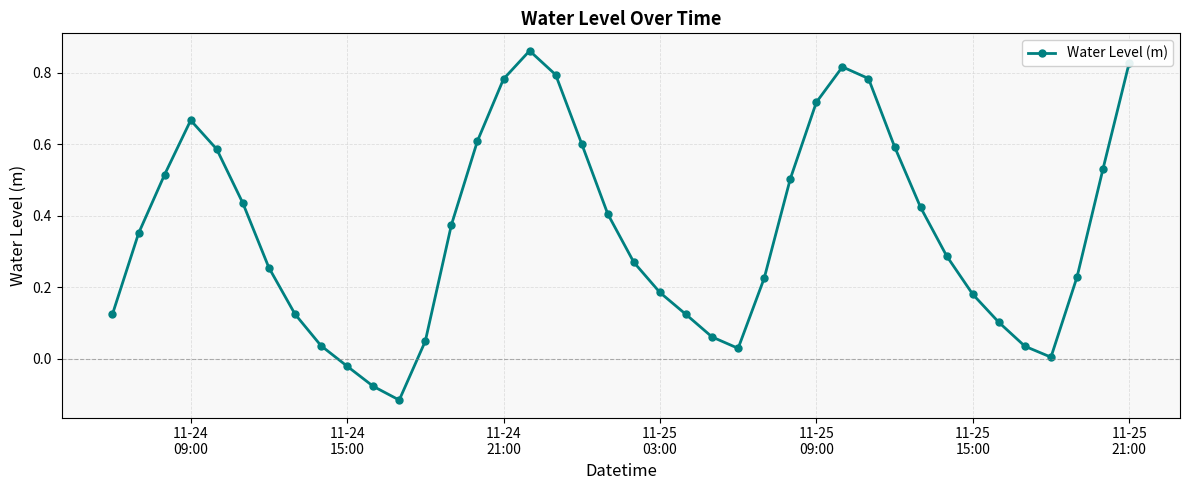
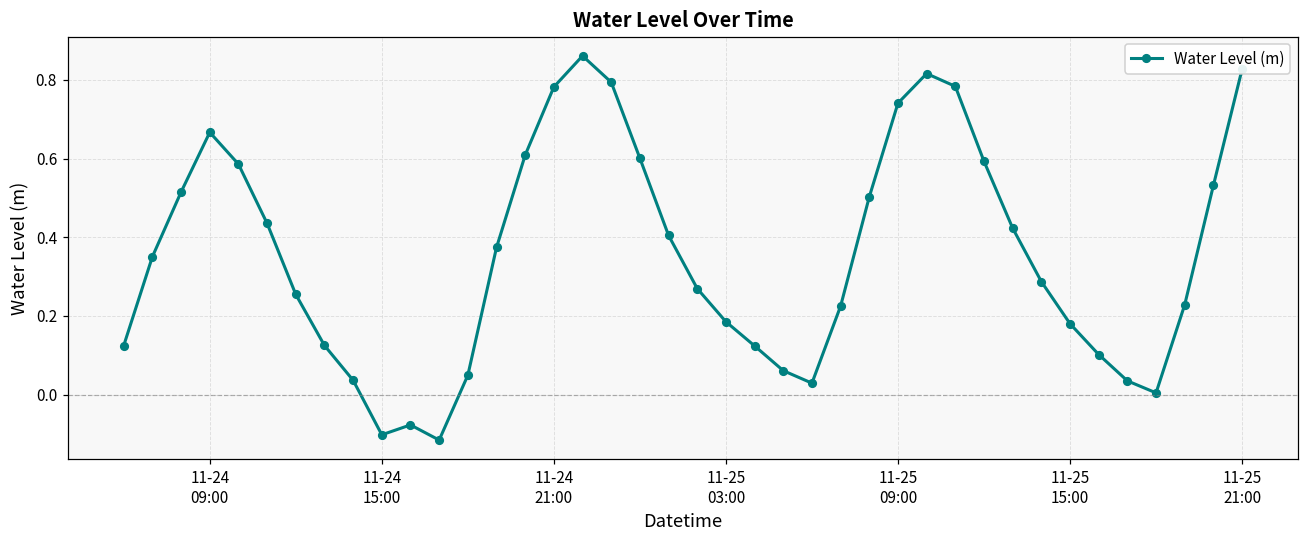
  {
    "11-24 09:00": 0.67,
-   "11-24 15:00": -0.02,
+   "11-24 15:00": -0.10,
    "11-24 21:00": 0.78,
    "11-25 03:00": 0.19,
-   "11-25 09:00": 0.72,
+   "11-25 09:00": 0.74,
    "11-25 15:00": 0.18
  }
